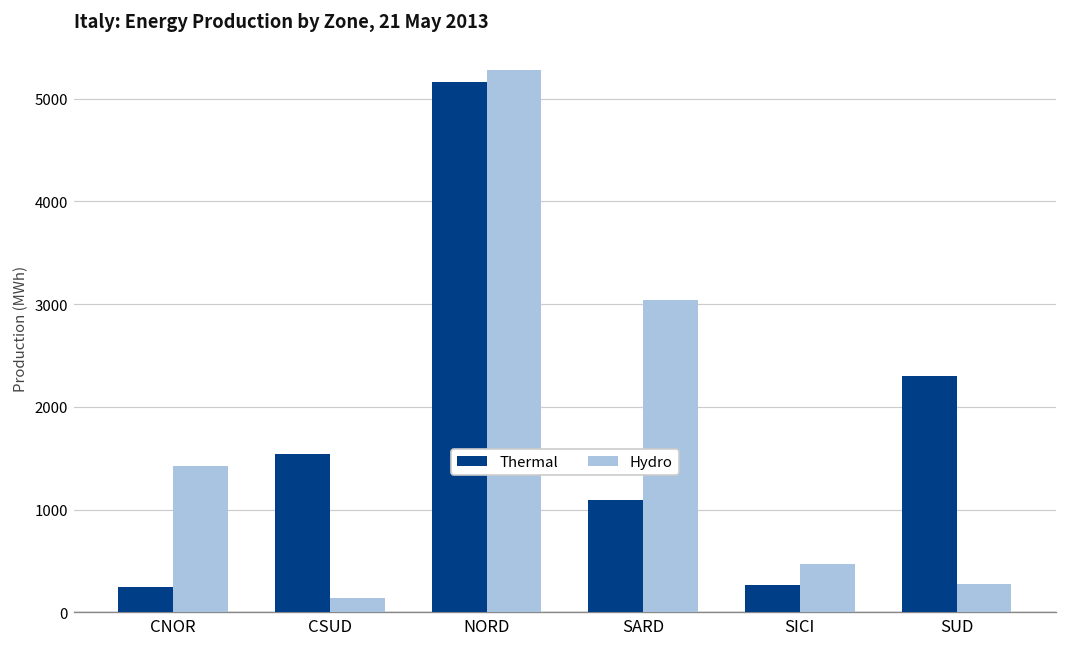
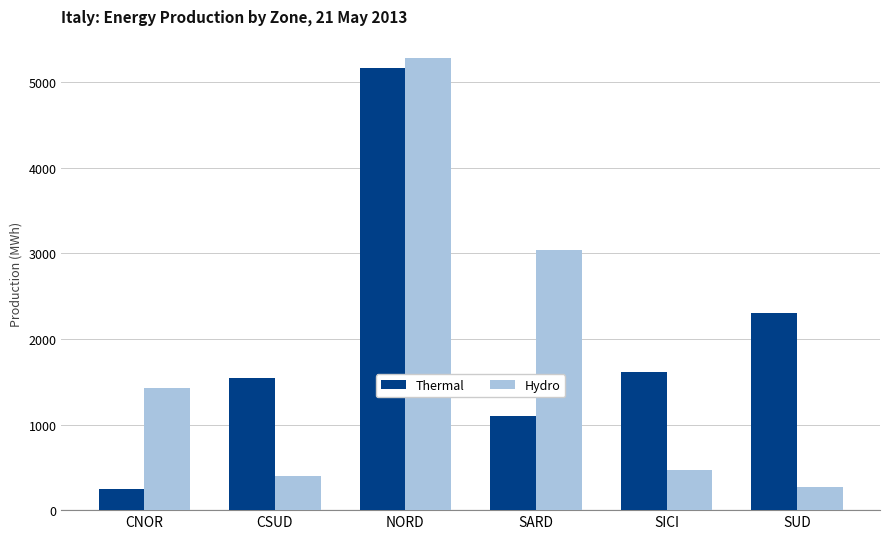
  {
    "Thermal": {
      "CNOR": 200,
      "CSUD": 1500,
      "NORD": 5200,
      "SARD": 1100,
-     "SICI": 300,
+     "SICI": 1600,
      "SUD": 2300
    },
    "Hydro": {
      "CNOR": 1400,
-     "CSUD": 100,
+     "CSUD": 400,
      "NORD": 5300,
      "SARD": 3000,
      "SICI": 500,
      "SUD": 300
    }
  }
